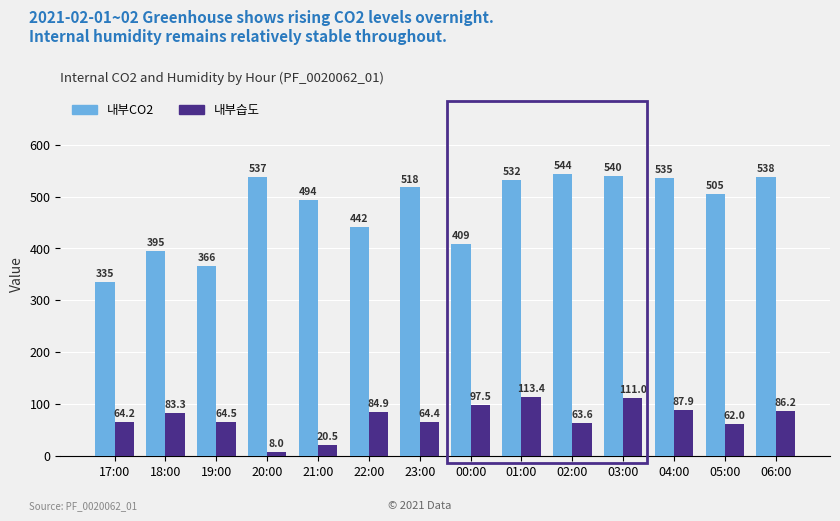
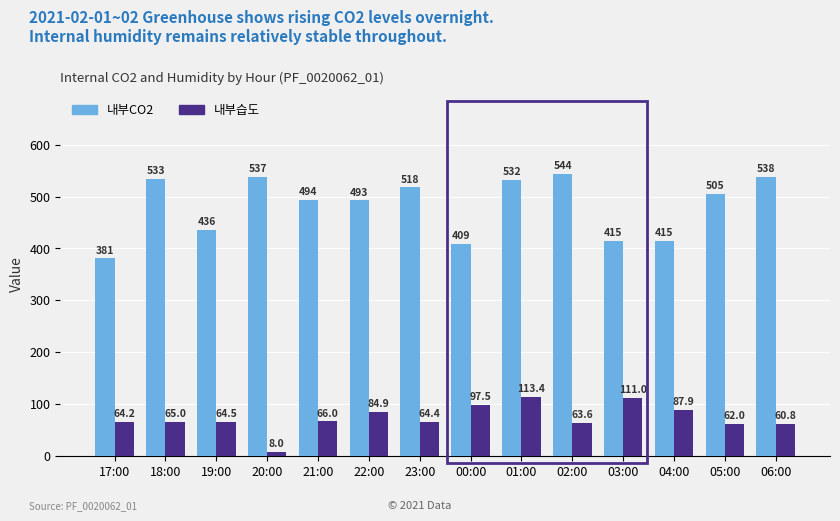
  {
    "내부CO2": {
-     "17:00": 335,
-     "18:00": 395,
-     "19:00": 366,
+     "17:00": 381,
+     "18:00": 533,
+     "19:00": 436,
      "20:00": 537,
      "21:00": 494,
-     "22:00": 442,
+     "22:00": 493,
      "23:00": 518,
      "00:00": 409,
      "01:00": 532,
      "02:00": 544,
-     "03:00": 540,
-     "04:00": 535,
+     "03:00": 415,
+     "04:00": 415,
      "05:00": 505,
      "06:00": 538
    },
    "내부습도": {
      "17:00": 64.2,
-     "18:00": 83.3,
+     "18:00": 65.0,
      "19:00": 64.5,
      "20:00": 8.0,
-     "21:00": 20.5,
+     "21:00": 66.0,
      "22:00": 84.9,
      "23:00": 64.4,
      "00:00": 97.5,
      "01:00": 113.4,
      "02:00": 63.6,
      "03:00": 111.0,
      "04:00": 87.9,
      "05:00": 62.0,
-     "06:00": 86.2
+     "06:00": 60.8
    }
  }
